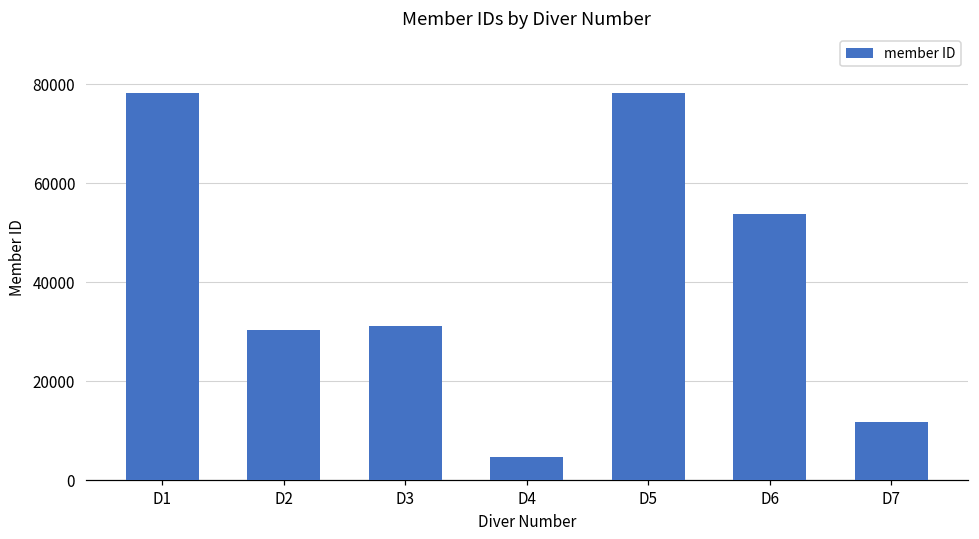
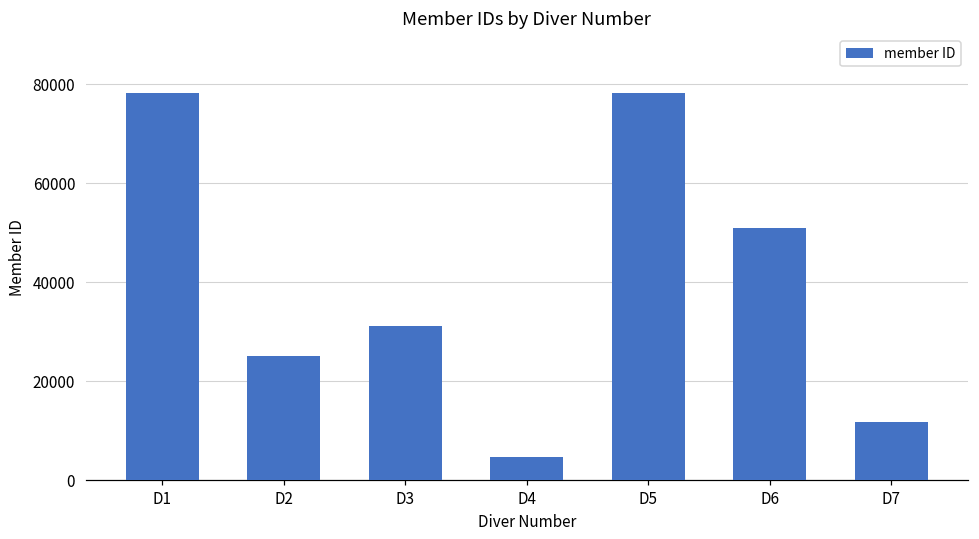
  {
    "D1": 78000,
-   "D2": 30000,
+   "D2": 25000,
    "D3": 31000,
    "D4": 5000,
    "D5": 78000,
-   "D6": 54000,
+   "D6": 51000,
    "D7": 12000
  }
